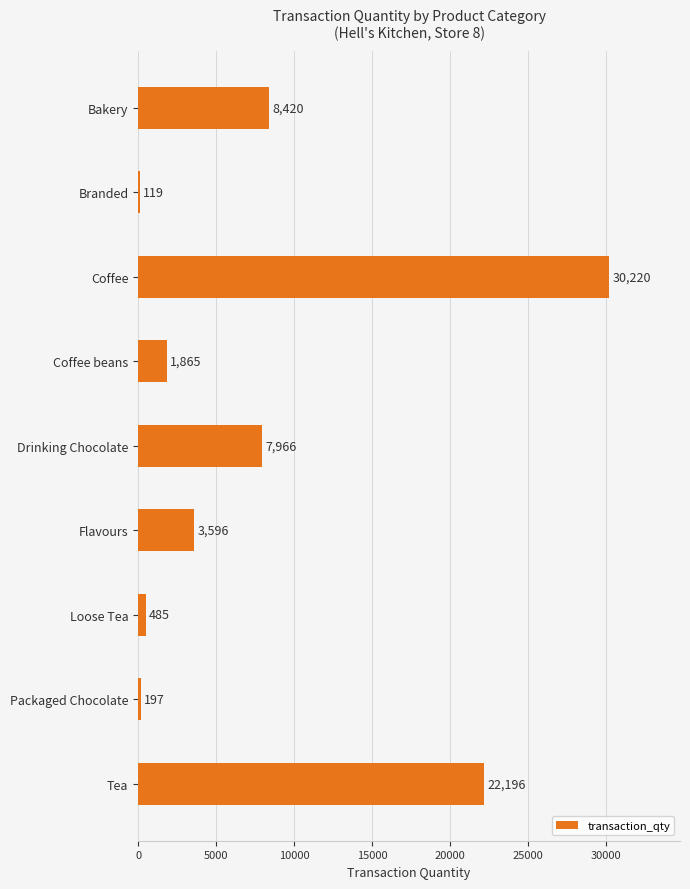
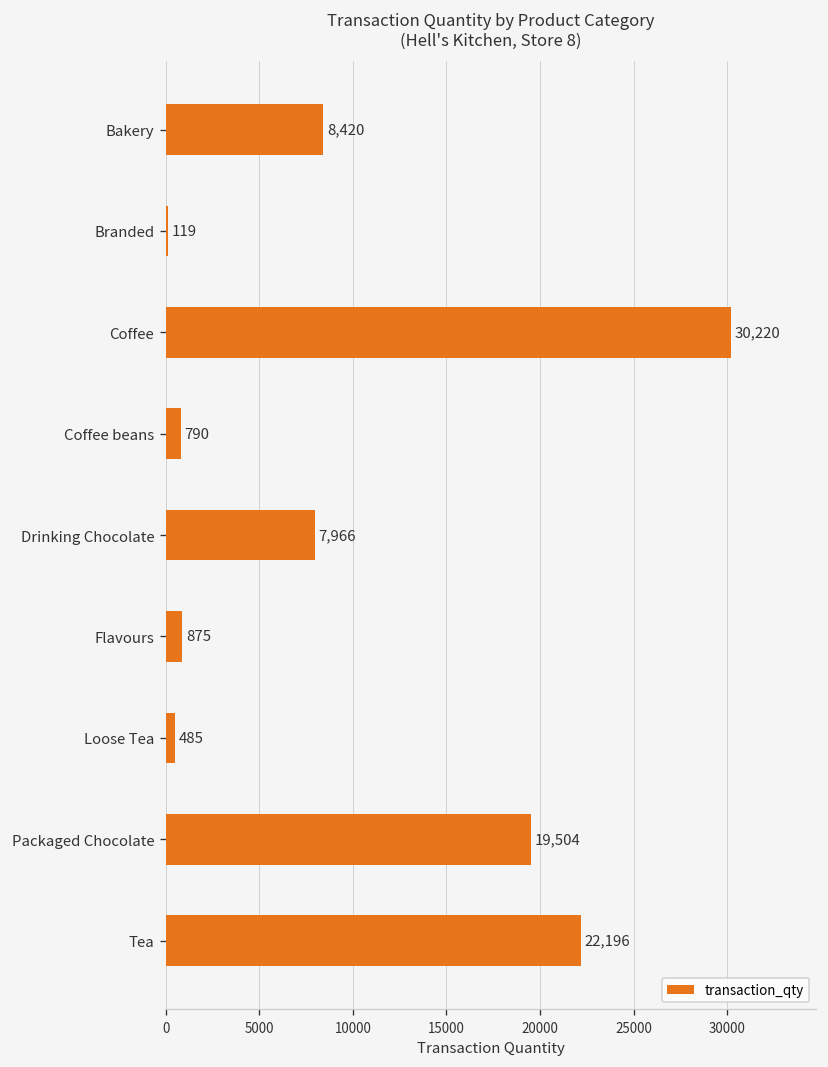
  {
    "Bakery": "8,420",
    "Branded": "119",
    "Coffee": "30,220",
-   "Coffee beans": "1,865",
+   "Coffee beans": "790",
    "Drinking Chocolate": "7,966",
-   "Flavours": "3,596",
+   "Flavours": "875",
    "Loose Tea": "485",
-   "Packaged Chocolate": "197",
+   "Packaged Chocolate": "19,504",
    "Tea": "22,196"
  }
